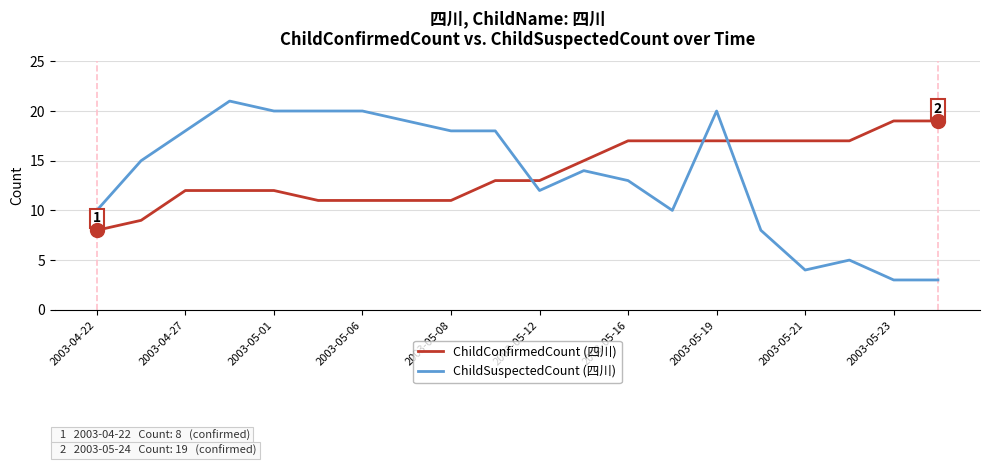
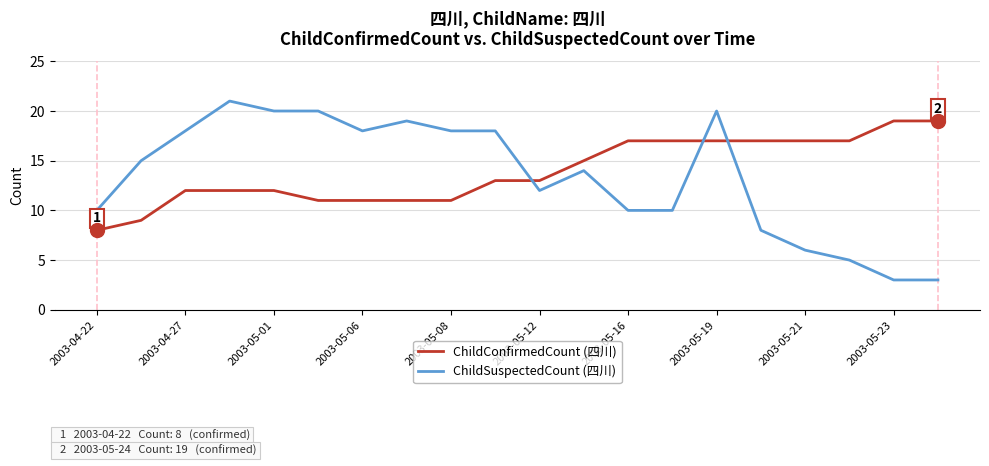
  {
    "ChildSuspectedCount (四川)": {
      "2003-04-27": 18,
      "2003-05-01": 20,
-     "2003-05-06": 20,
+     "2003-05-06": 18,
      "2003-05-08": 18,
      "2003-05-12": 12,
-     "2003-05-16": 13,
+     "2003-05-16": 10,
      "2003-05-19": 20,
-     "2003-05-21": 4,
+     "2003-05-21": 6,
      "2003-05-23": 3
    }
  }
